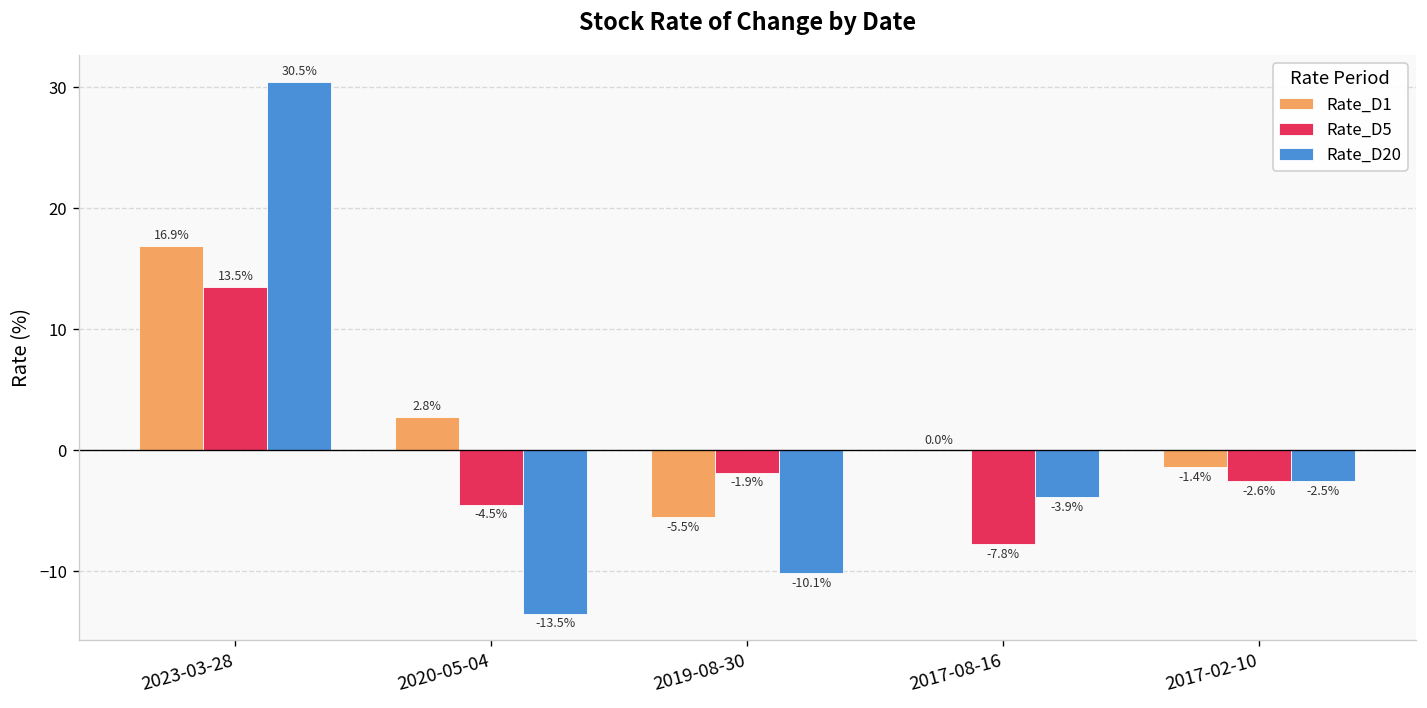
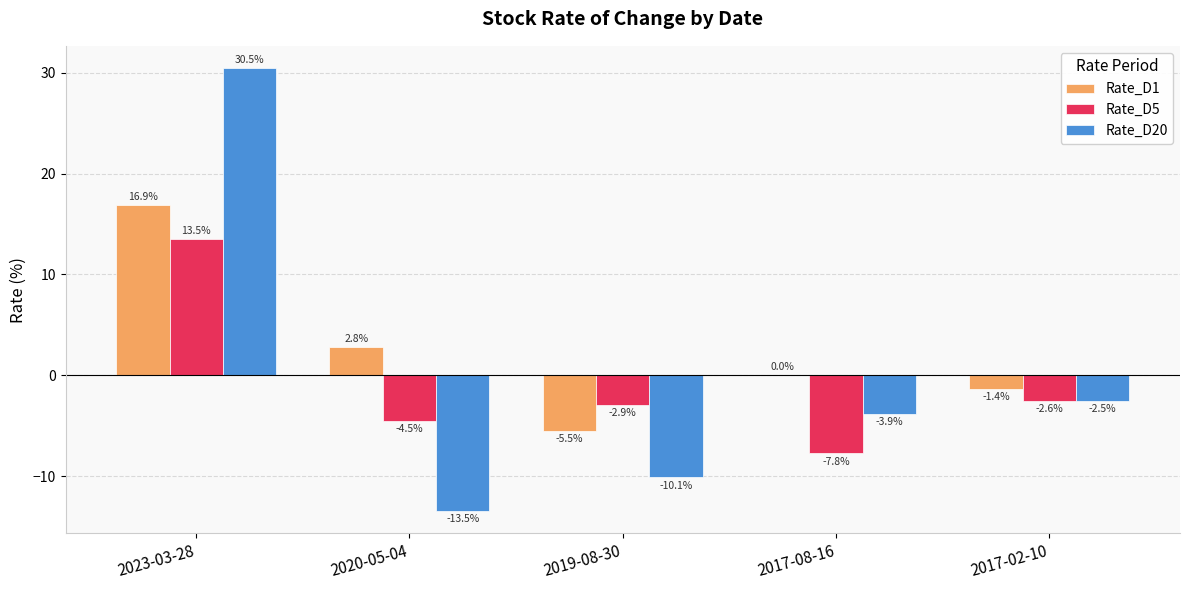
  {
    "Rate_D1": {
      "2023-03-28": "16.9%",
      "2020-05-04": "2.8%",
      "2019-08-30": "-5.5%",
      "2017-08-16": "0.0%",
      "2017-02-10": "-1.4%"
    },
    "Rate_D5": {
      "2023-03-28": "13.5%",
      "2020-05-04": "-4.5%",
-     "2019-08-30": "-1.9%",
+     "2019-08-30": "-2.9%",
      "2017-08-16": "-7.8%",
      "2017-02-10": "-2.6%"
    },
    "Rate_D20": {
      "2023-03-28": "30.5%",
      "2020-05-04": "-13.5%",
      "2019-08-30": "-10.1%",
      "2017-08-16": "-3.9%",
      "2017-02-10": "-2.5%"
    }
  }
